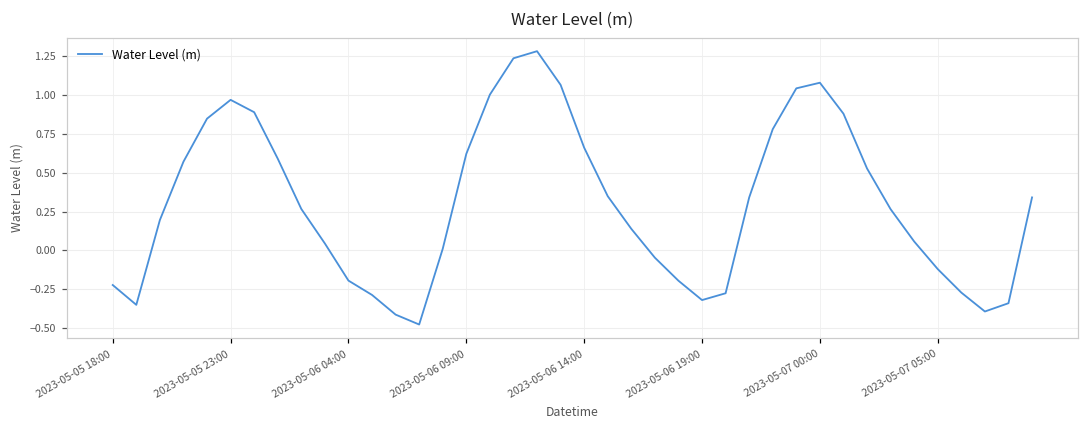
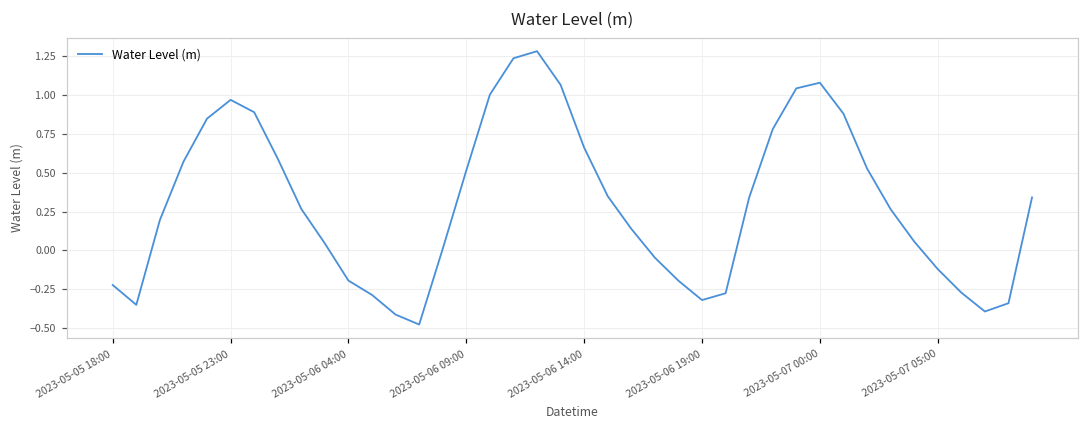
  {
    "2023-05-05 18:00": -0.22,
    "2023-05-05 23:00": 0.97,
    "2023-05-06 04:00": -0.19,
-   "2023-05-06 09:00": 0.62,
+   "2023-05-06 09:00": 0.51,
    "2023-05-06 14:00": 0.66,
    "2023-05-06 19:00": -0.32,
    "2023-05-07 00:00": 1.08,
    "2023-05-07 05:00": -0.12
  }
